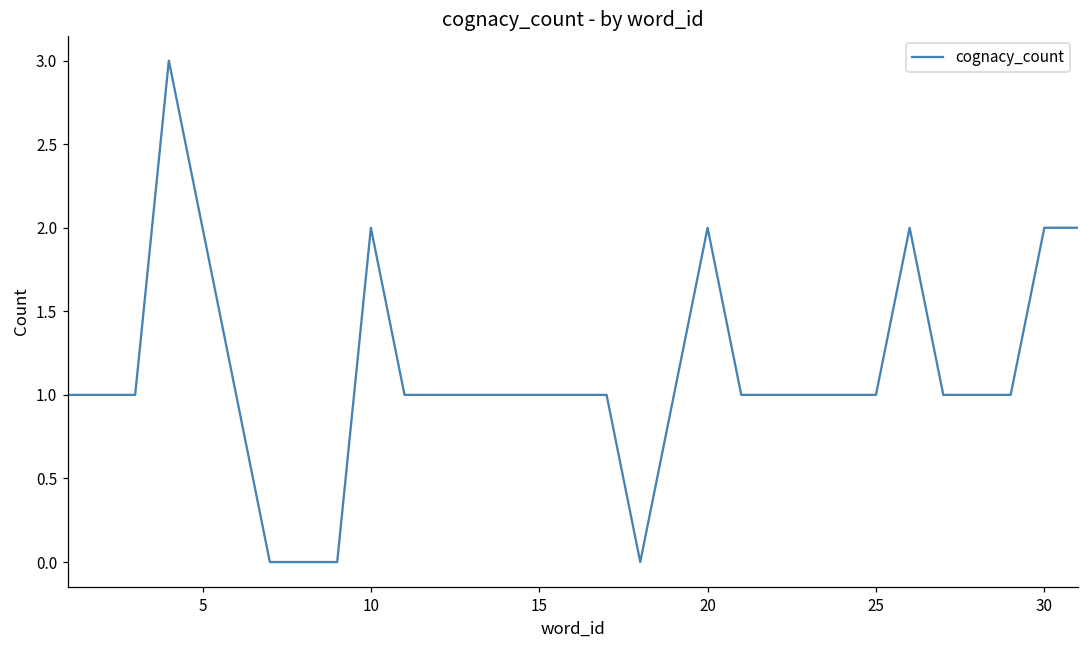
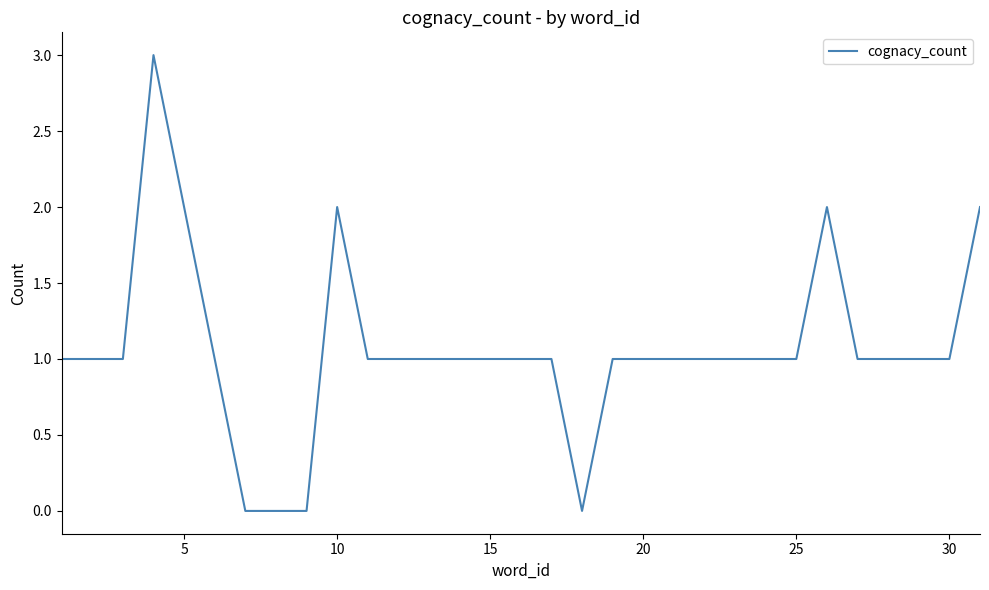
  {
    "5": 2,
    "10": 2,
    "15": 1,
-   "20": 2,
+   "20": 1,
    "25": 1,
-   "30": 2
+   "30": 1
  }
